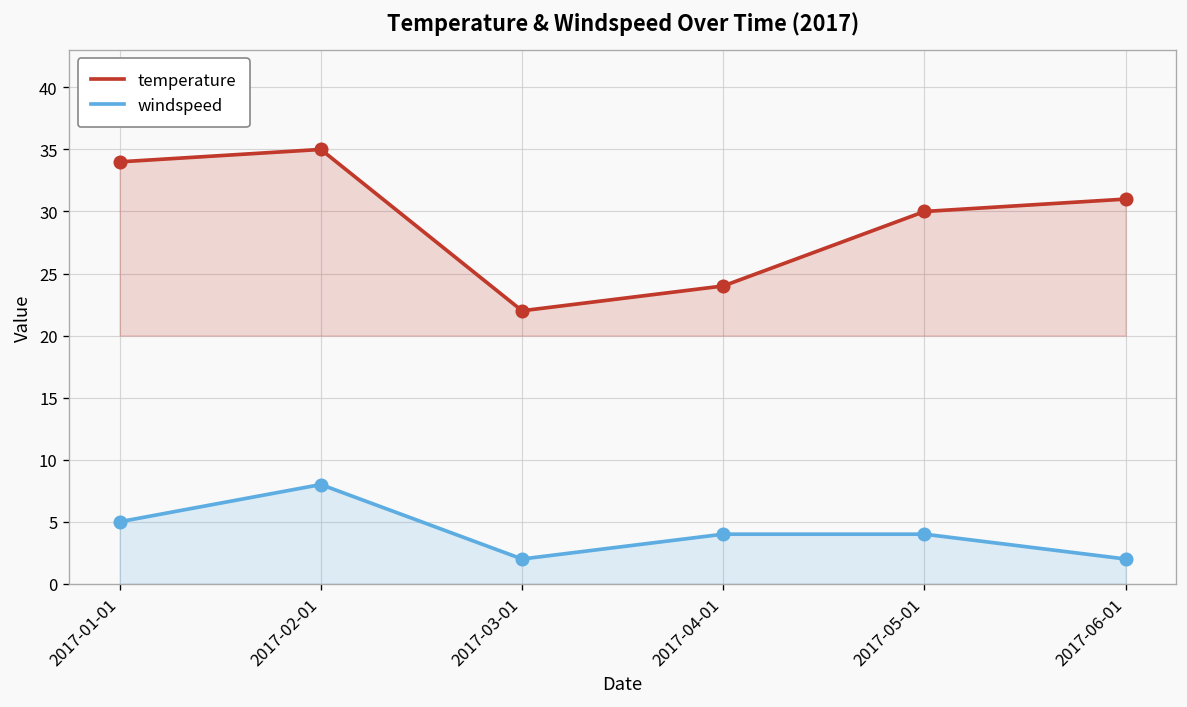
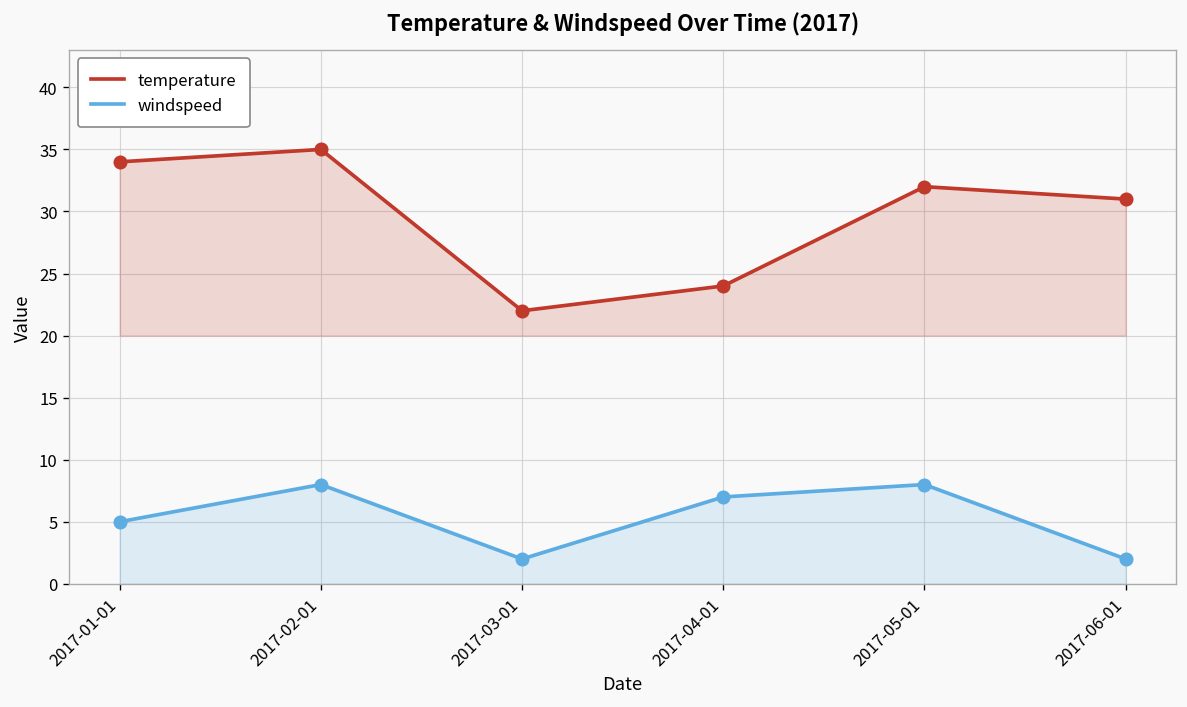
  {
    "temperature": {
      "2017-01-01": 34,
      "2017-02-01": 35,
      "2017-03-01": 22,
      "2017-04-01": 24,
-     "2017-05-01": 30,
+     "2017-05-01": 32,
      "2017-06-01": 31
    },
    "windspeed": {
      "2017-01-01": 5,
      "2017-02-01": 8,
      "2017-03-01": 2,
-     "2017-04-01": 4,
-     "2017-05-01": 4,
+     "2017-04-01": 7,
+     "2017-05-01": 8,
      "2017-06-01": 2
    }
  }
